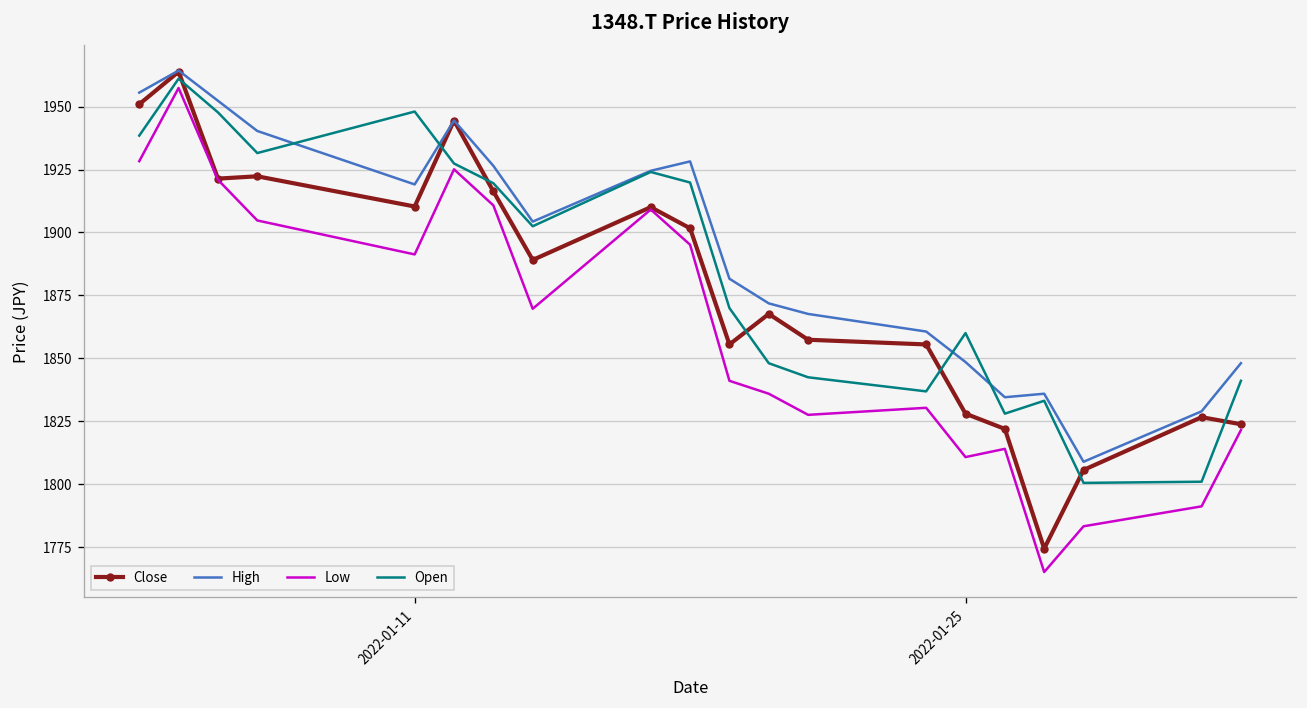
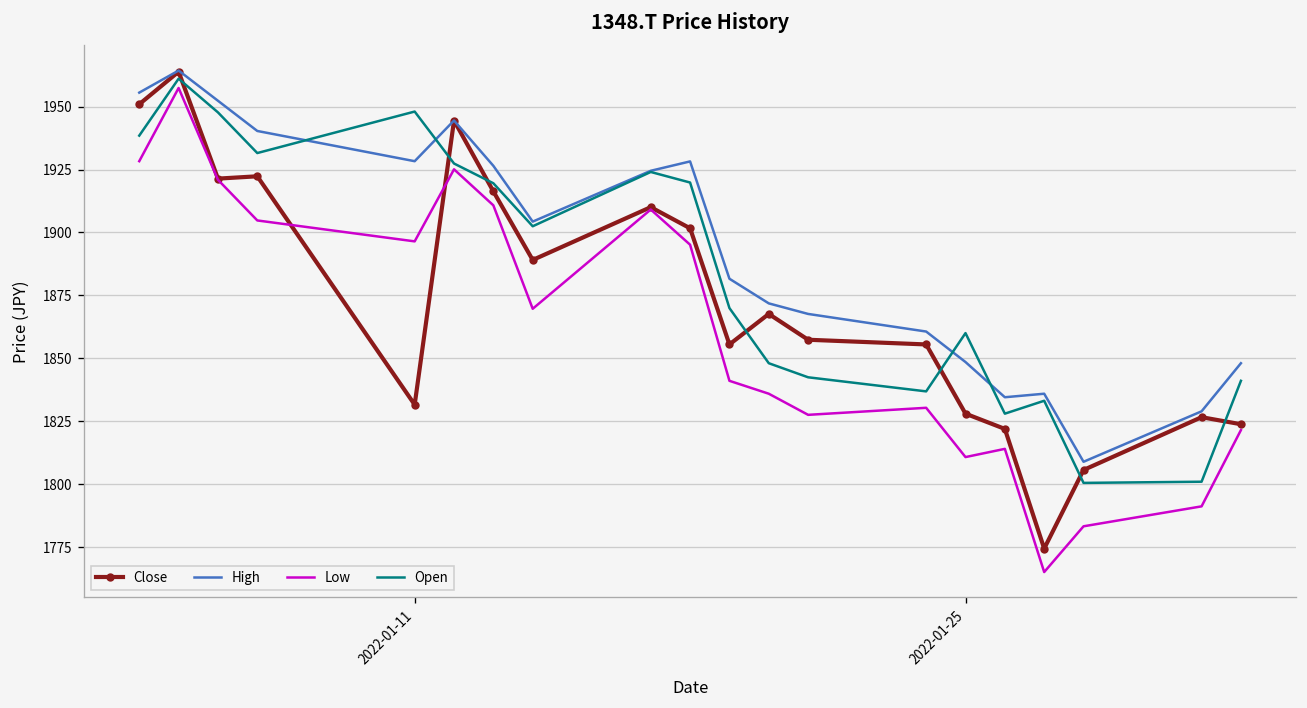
  {
    "Close": {
-     "2022-01-11": 1910,
+     "2022-01-11": 1832,
      "2022-01-25": 1828
    },
    "High": {
-     "2022-01-11": 1919,
+     "2022-01-11": 1928,
      "2022-01-25": 1849
    },
    "Low": {
-     "2022-01-11": 1891,
+     "2022-01-11": 1896,
      "2022-01-25": 1811
    },
    "Open": {
      "2022-01-11": 1948,
      "2022-01-25": 1860
    }
  }
